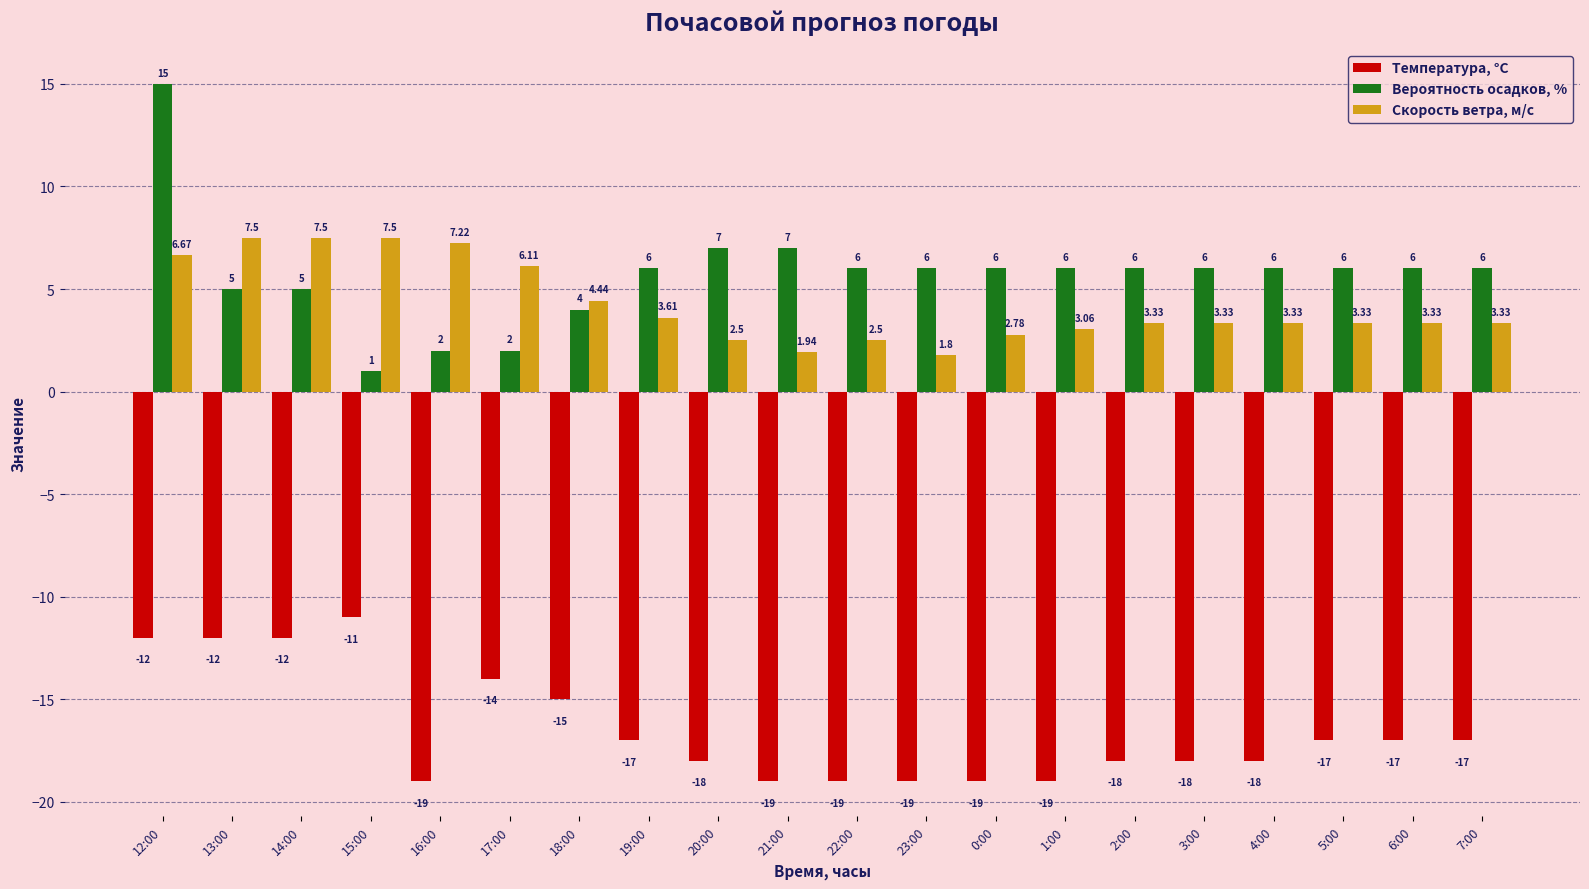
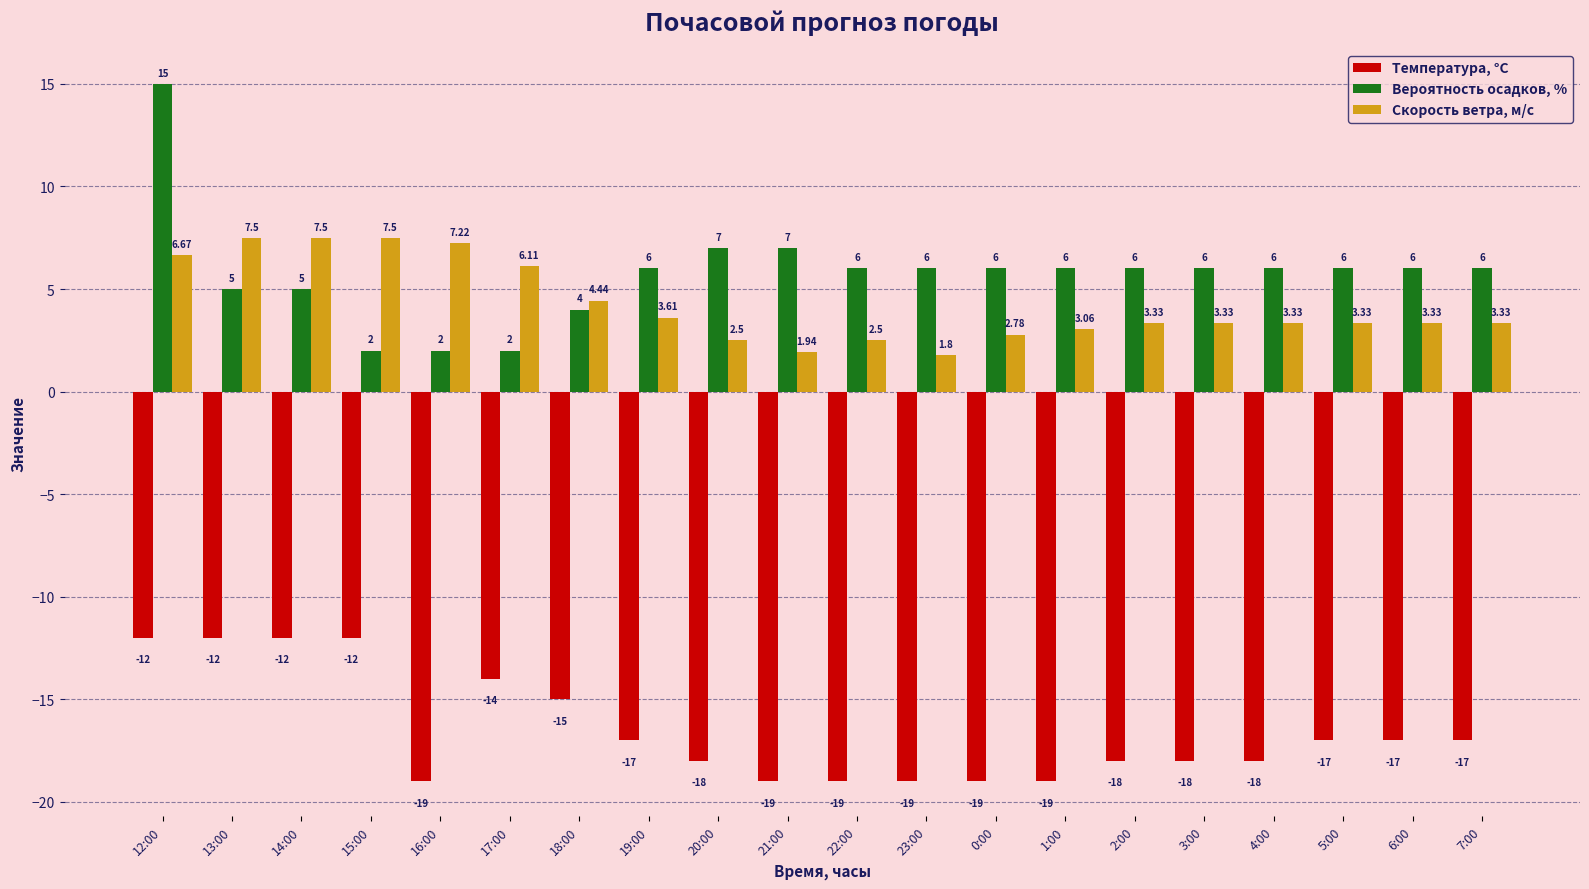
  {
    "Температура, °C": {
      "12:00": -12,
      "13:00": -12,
      "14:00": -12,
-     "15:00": -11,
+     "15:00": -12,
      "16:00": -19,
      "17:00": -14,
      "18:00": -15,
      "19:00": -17,
      "20:00": -18,
      "21:00": -19,
      "22:00": -19,
      "23:00": -19,
      "0:00": -19,
      "1:00": -19,
      "2:00": -18,
      "3:00": -18,
      "4:00": -18,
      "5:00": -17,
      "6:00": -17,
      "7:00": -17
    },
    "Вероятность осадков, %": {
      "12:00": 15,
      "13:00": 5,
      "14:00": 5,
-     "15:00": 1,
+     "15:00": 2,
      "16:00": 2,
      "17:00": 2,
      "18:00": 4,
      "19:00": 6,
      "20:00": 7,
      "21:00": 7,
      "22:00": 6,
      "23:00": 6,
      "0:00": 6,
      "1:00": 6,
      "2:00": 6,
      "3:00": 6,
      "4:00": 6,
      "5:00": 6,
      "6:00": 6,
      "7:00": 6
    },
    "Скорость ветра, м/c": {
      "12:00": 6.67,
      "13:00": 7.5,
      "14:00": 7.5,
      "15:00": 7.5,
      "16:00": 7.22,
      "17:00": 6.11,
      "18:00": 4.44,
      "19:00": 3.61,
      "20:00": 2.5,
      "21:00": 1.94,
      "22:00": 2.5,
      "23:00": 1.8,
      "0:00": 2.78,
      "1:00": 3.06,
      "2:00": 3.33,
      "3:00": 3.33,
      "4:00": 3.33,
      "5:00": 3.33,
      "6:00": 3.33,
      "7:00": 3.33
    }
  }
